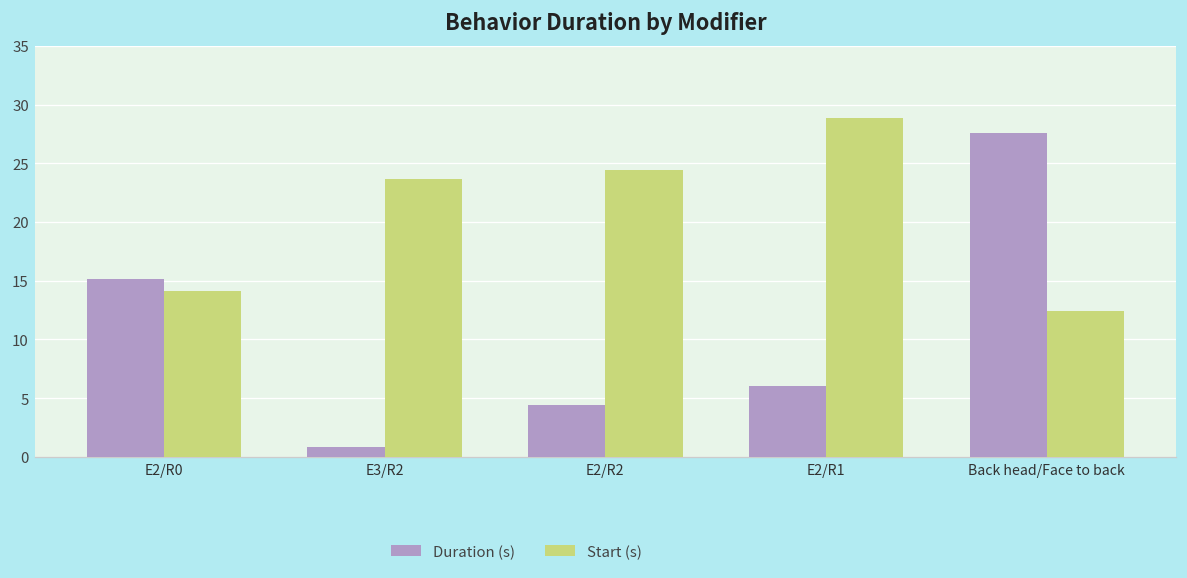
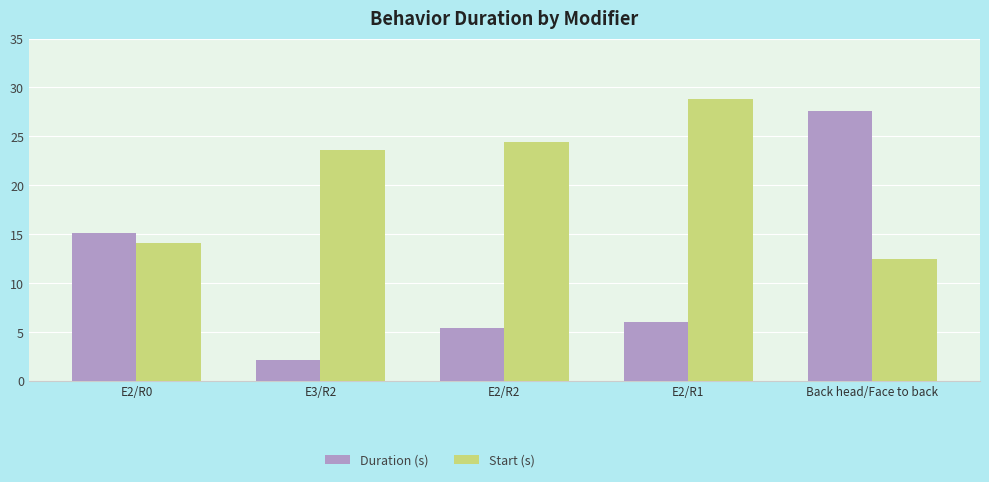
  {
    "Duration (s)": {
      "E2/R0": 15,
-     "E3/R2": 1,
-     "E2/R2": 4,
+     "E3/R2": 2,
+     "E2/R2": 5,
      "E2/R1": 6,
      "Back head/Face to back": 28
    },
    "Start (s)": {
      "E2/R0": 14,
      "E3/R2": 24,
      "E2/R2": 24,
      "E2/R1": 29,
      "Back head/Face to back": 12
    }
  }
